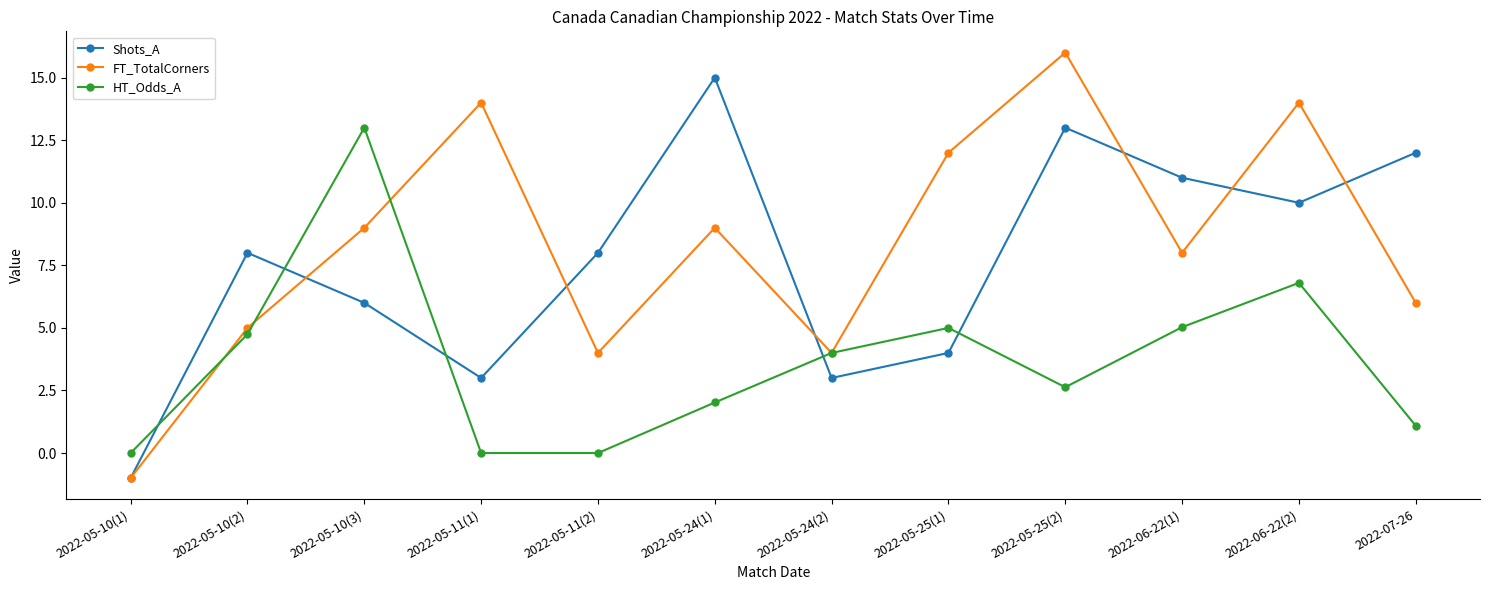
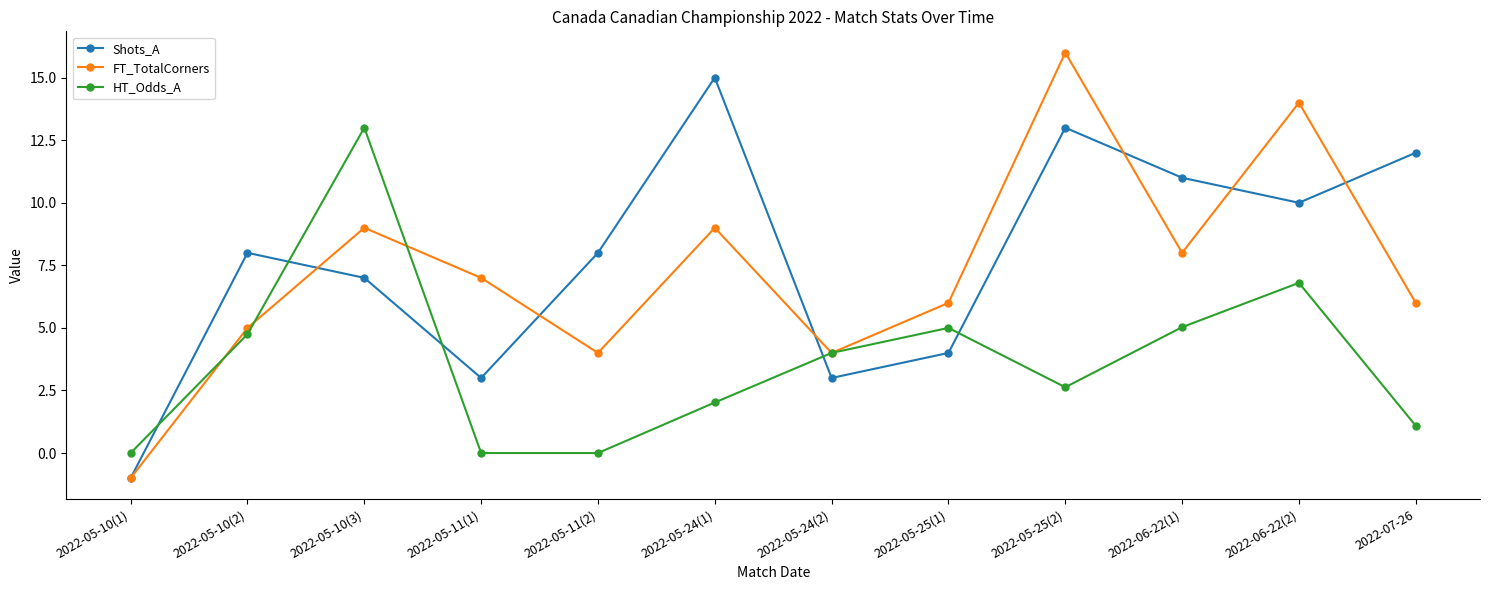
  {
    "Shots_A": {
      "2022-05-10(2)": 8,
-     "2022-05-10(3)": 6,
+     "2022-05-10(3)": 7,
      "2022-05-11(1)": 3,
      "2022-05-11(2)": 8,
      "2022-05-24(1)": 15,
      "2022-05-24(2)": 3,
      "2022-05-25(1)": 4,
      "2022-05-25(2)": 13,
      "2022-06-22(1)": 11,
      "2022-06-22(2)": 10,
      "2022-07-26": 12
    },
    "FT_TotalCorners": {
      "2022-05-10(2)": 5,
      "2022-05-10(3)": 9,
-     "2022-05-11(1)": 14,
+     "2022-05-11(1)": 7,
      "2022-05-11(2)": 4,
      "2022-05-24(1)": 9,
-     "2022-05-25(1)": 12,
+     "2022-05-25(1)": 6,
      "2022-05-25(2)": 16,
      "2022-06-22(1)": 8,
      "2022-06-22(2)": 14,
      "2022-07-26": 6
    },
    "HT_Odds_A": {
      "2022-05-10(1)": 0,
      "2022-05-10(2)": 4.8,
      "2022-05-10(3)": 13,
      "2022-05-11(1)": 0,
      "2022-05-11(2)": 0,
      "2022-05-24(1)": 2,
      "2022-05-25(1)": 5,
      "2022-05-25(2)": 2.6,
      "2022-06-22(1)": 5,
      "2022-06-22(2)": 6.8,
      "2022-07-26": 1
    }
  }
